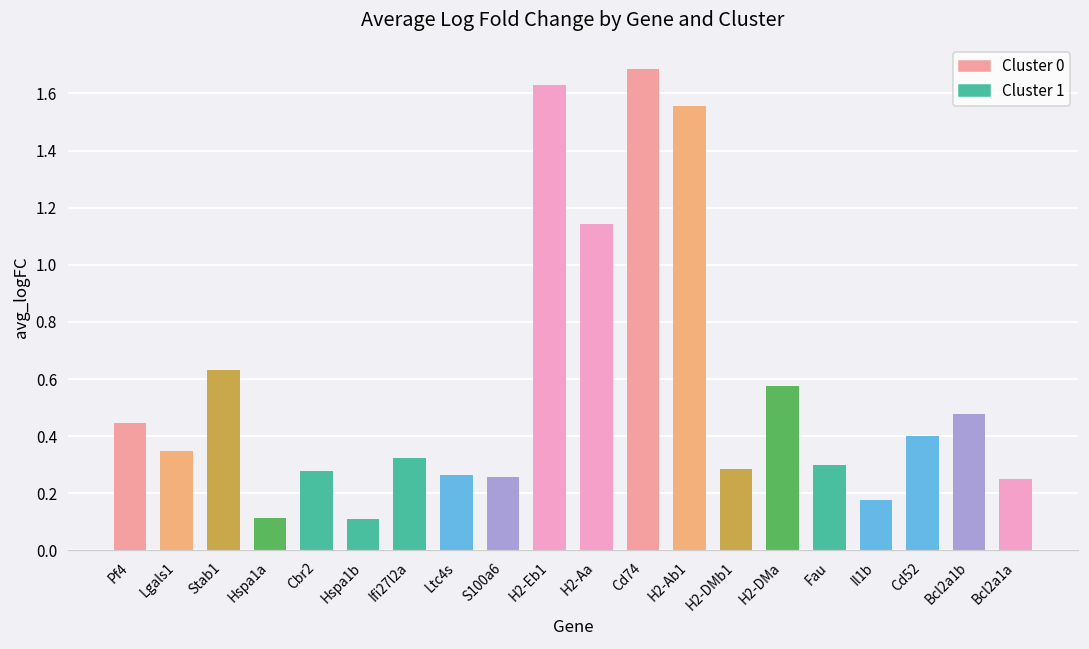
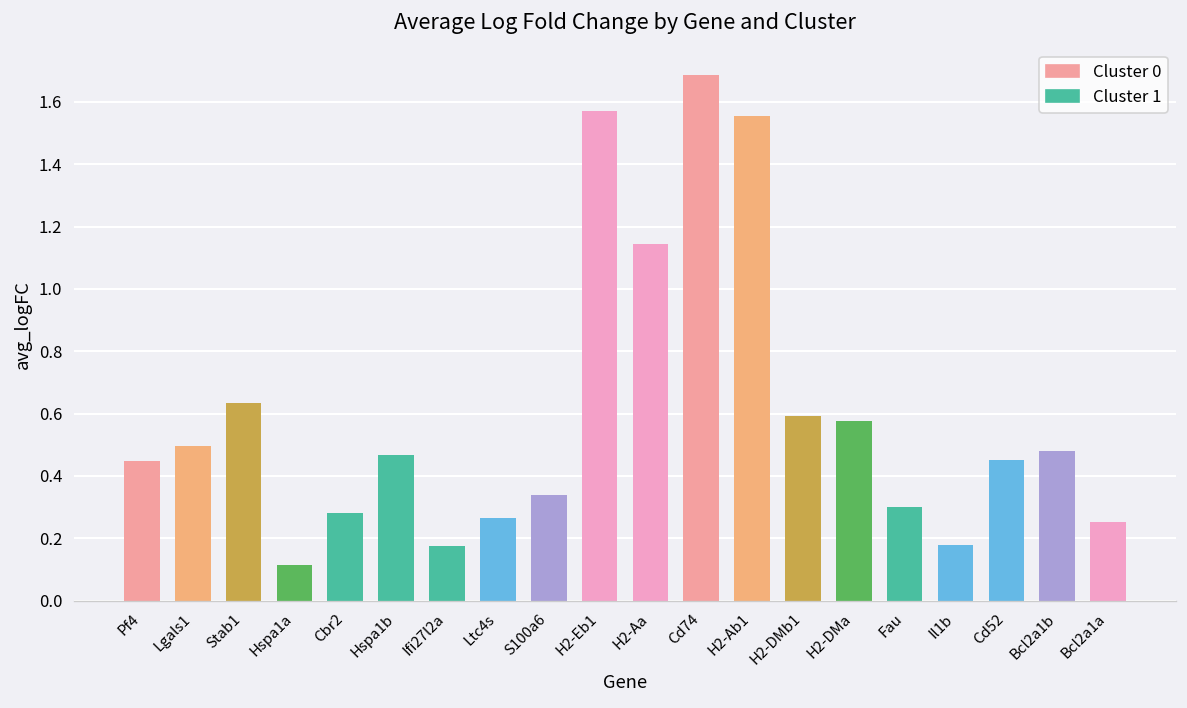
  {
    "Pf4": 0.45,
-   "Lgals1": 0.35,
+   "Lgals1": 0.50,
    "Stab1": 0.63,
    "Hspa1a": 0.11,
    "Cbr2": 0.28,
-   "Hspa1b": 0.11,
-   "Ifi27l2a": 0.32,
+   "Hspa1b": 0.47,
+   "Ifi27l2a": 0.17,
    "Ltc4s": 0.27,
-   "S100a6": 0.26,
-   "H2-Eb1": 1.63,
+   "S100a6": 0.34,
+   "H2-Eb1": 1.57,
    "H2-Aa": 1.14,
    "Cd74": 1.69,
    "H2-Ab1": 1.56,
-   "H2-DMb1": 0.28,
+   "H2-DMb1": 0.59,
    "H2-DMa": 0.58,
    "Fau": 0.30,
    "Il1b": 0.18,
-   "Cd52": 0.40,
+   "Cd52": 0.45,
    "Bcl2a1b": 0.48,
    "Bcl2a1a": 0.25
  }
